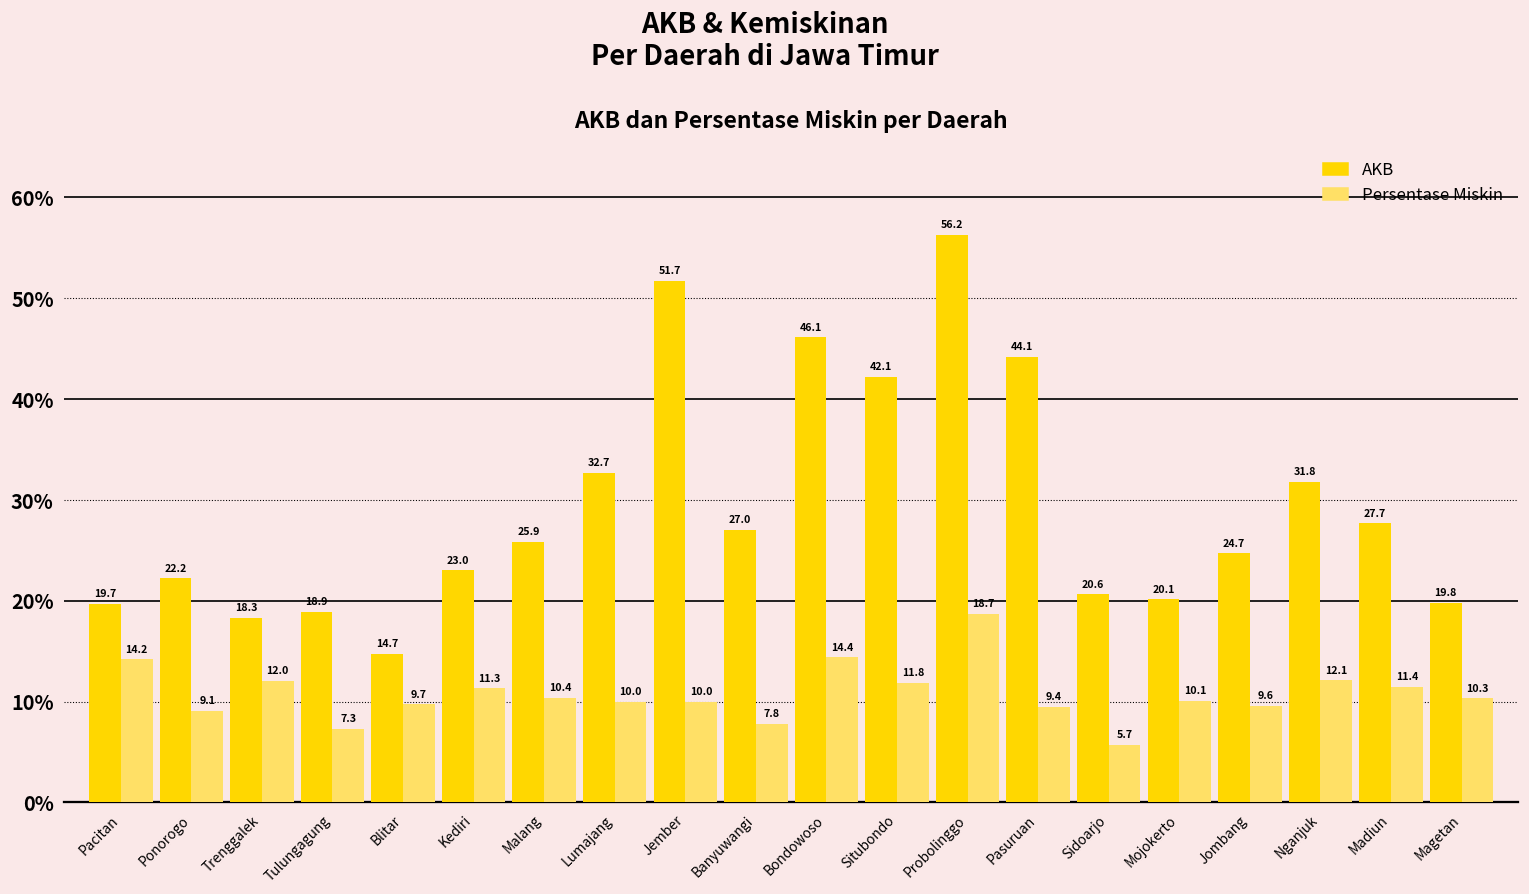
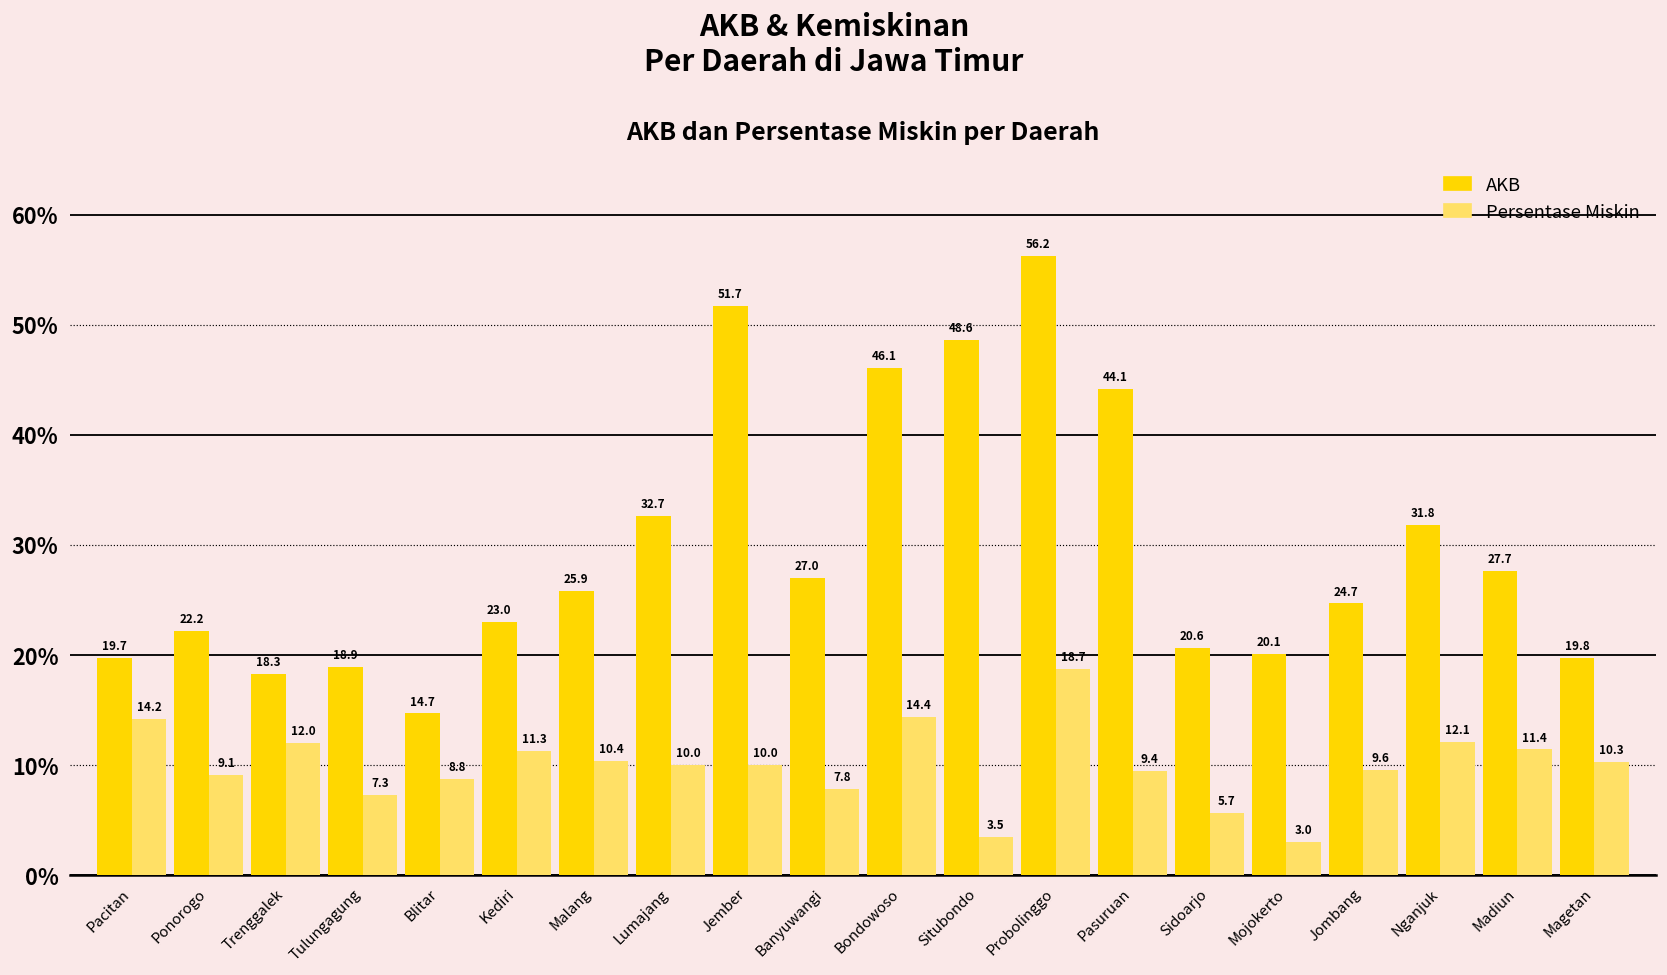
  {
    "AKB": {
      "Pacitan": 19.7,
      "Ponorogo": 22.2,
      "Trenggalek": 18.3,
      "Tulungagung": 18.9,
      "Blitar": 14.7,
      "Kediri": 23.0,
      "Malang": 25.9,
      "Lumajang": 32.7,
      "Jember": 51.7,
      "Banyuwangi": 27.0,
      "Bondowoso": 46.1,
-     "Situbondo": 42.1,
+     "Situbondo": 48.6,
      "Probolinggo": 56.2,
      "Pasuruan": 44.1,
      "Sidoarjo": 20.6,
      "Mojokerto": 20.1,
      "Jombang": 24.7,
      "Nganjuk": 31.8,
      "Madiun": 27.7,
      "Magetan": 19.8
    },
    "Persentase Miskin": {
      "Pacitan": 14.2,
      "Ponorogo": 9.1,
      "Trenggalek": 12.0,
      "Tulungagung": 7.3,
-     "Blitar": 9.7,
+     "Blitar": 8.8,
      "Kediri": 11.3,
      "Malang": 10.4,
      "Lumajang": 10.0,
      "Jember": 10.0,
      "Banyuwangi": 7.8,
      "Bondowoso": 14.4,
-     "Situbondo": 11.8,
+     "Situbondo": 3.5,
      "Probolinggo": 18.7,
      "Pasuruan": 9.4,
      "Sidoarjo": 5.7,
-     "Mojokerto": 10.1,
+     "Mojokerto": 3.0,
      "Jombang": 9.6,
      "Nganjuk": 12.1,
      "Madiun": 11.4,
      "Magetan": 10.3
    }
  }
